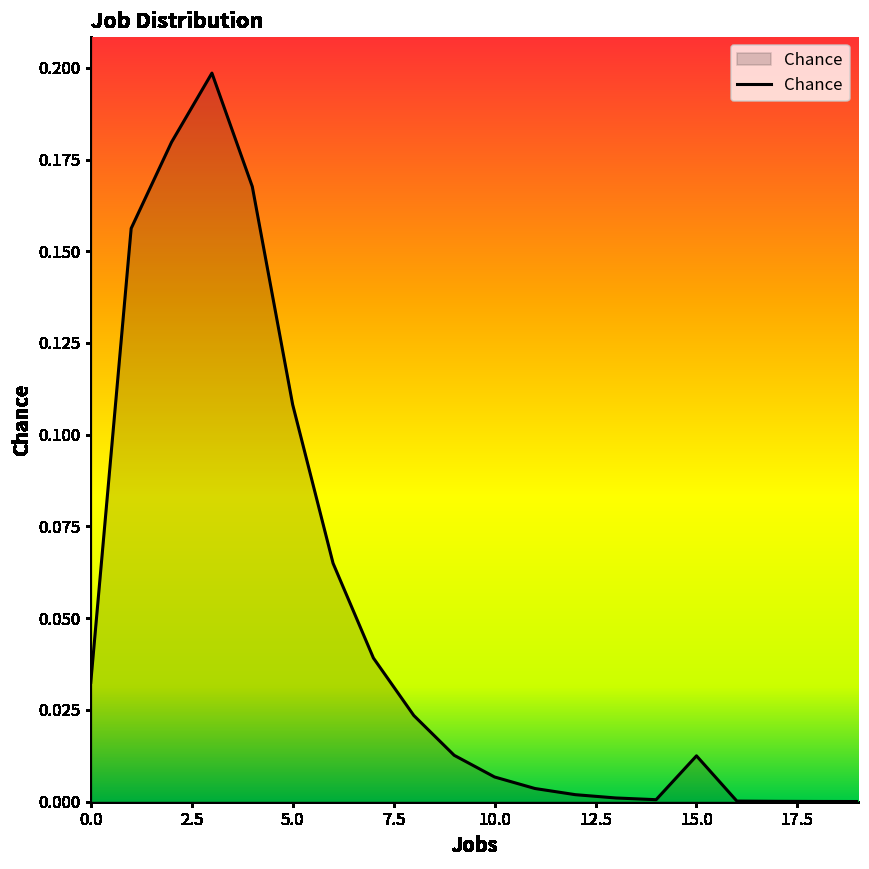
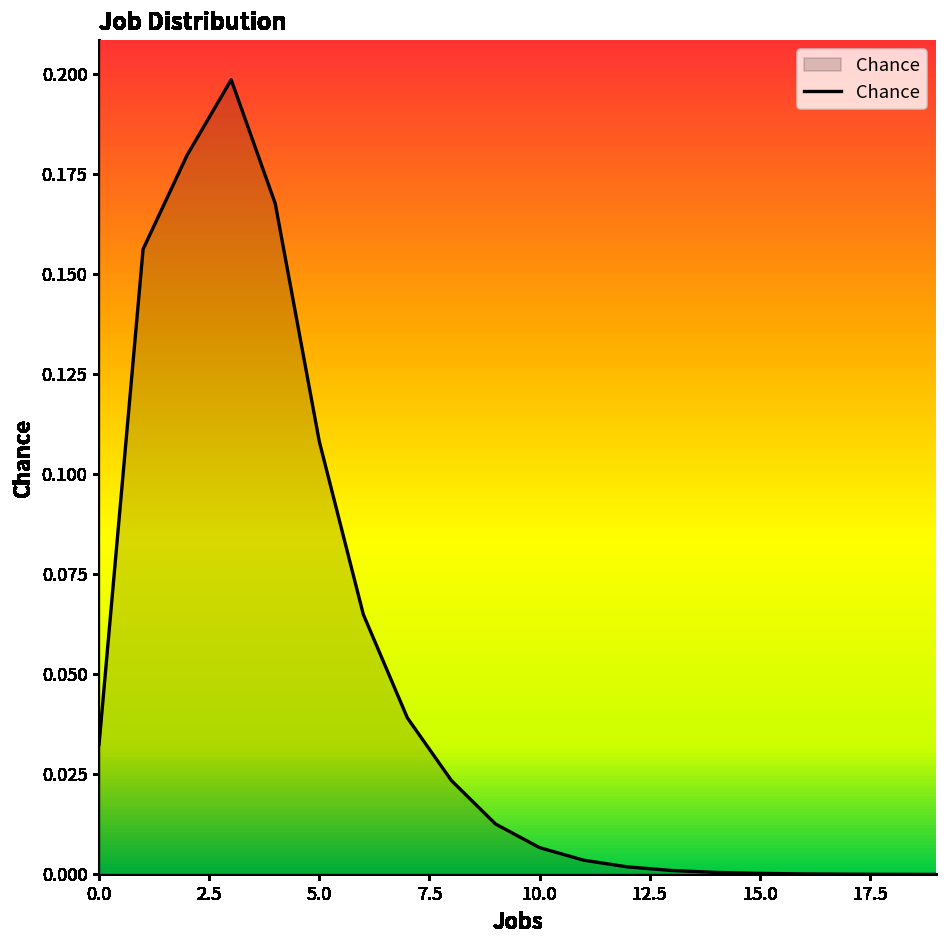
  {
    "0.0": 0.033,
    "5.0": 0.108,
    "10.0": 0.007,
-   "15.0": 0.012
+   "15.0": 0.000
  }
